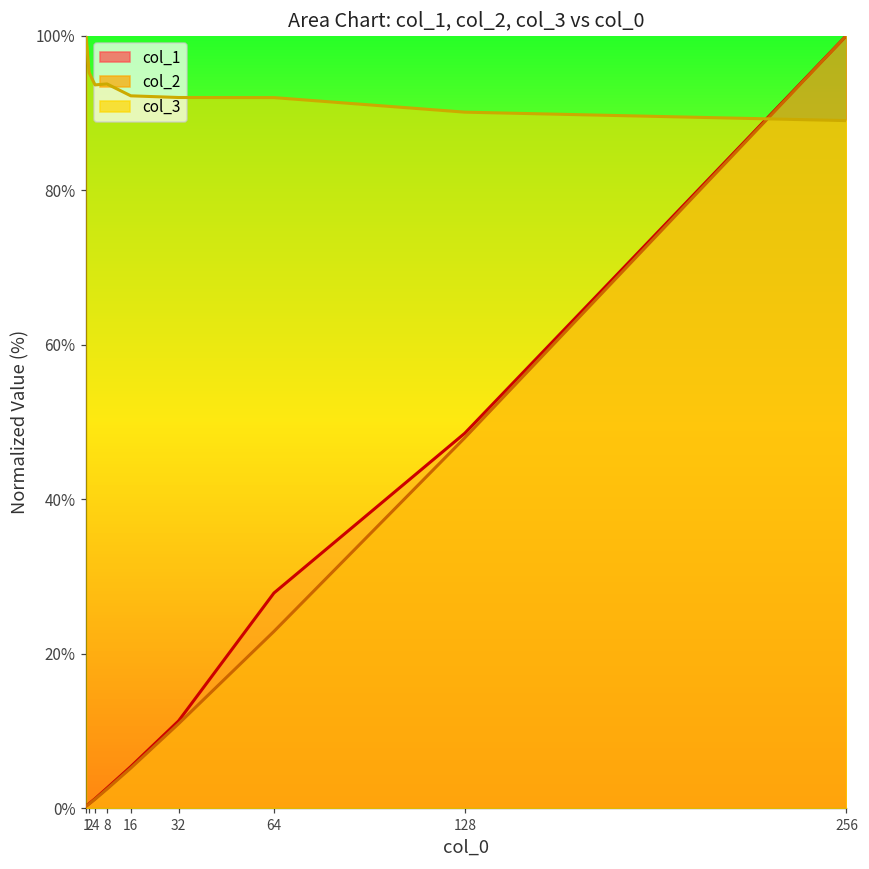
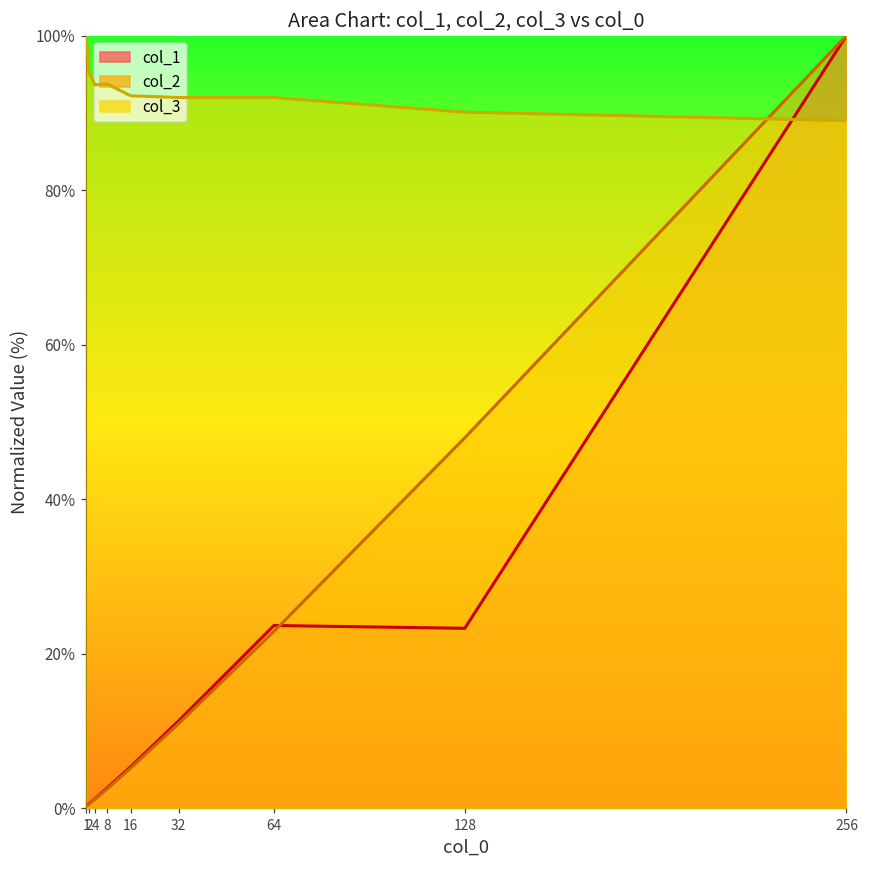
  {
    "col_1": {
      "32": "11%",
-     "64": "28%",
-     "128": "49%"
+     "64": "24%",
+     "128": "23%"
    }
  }
